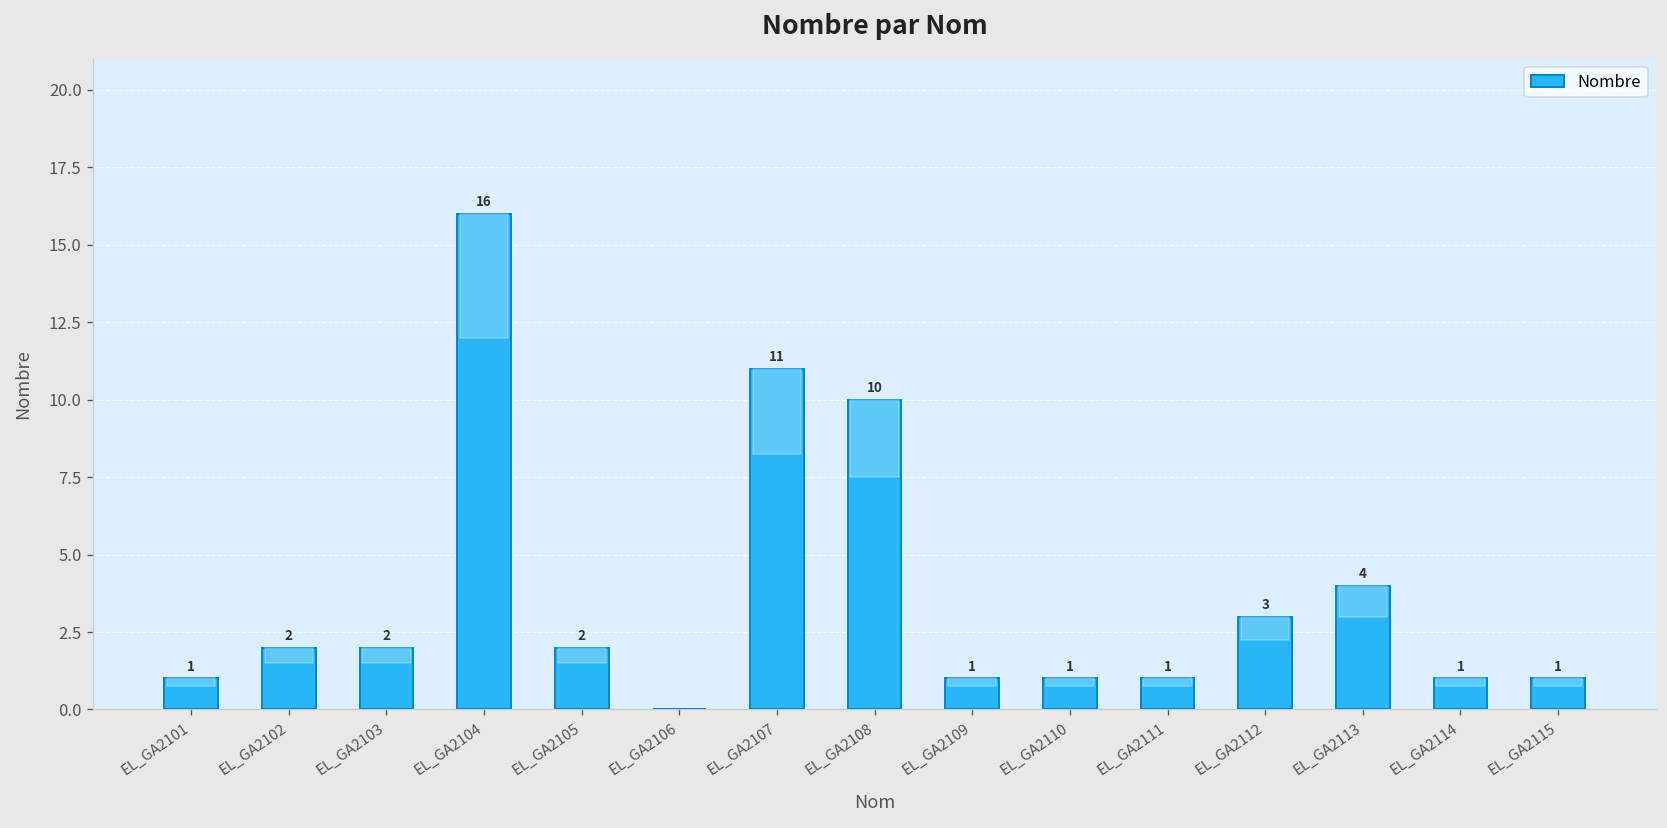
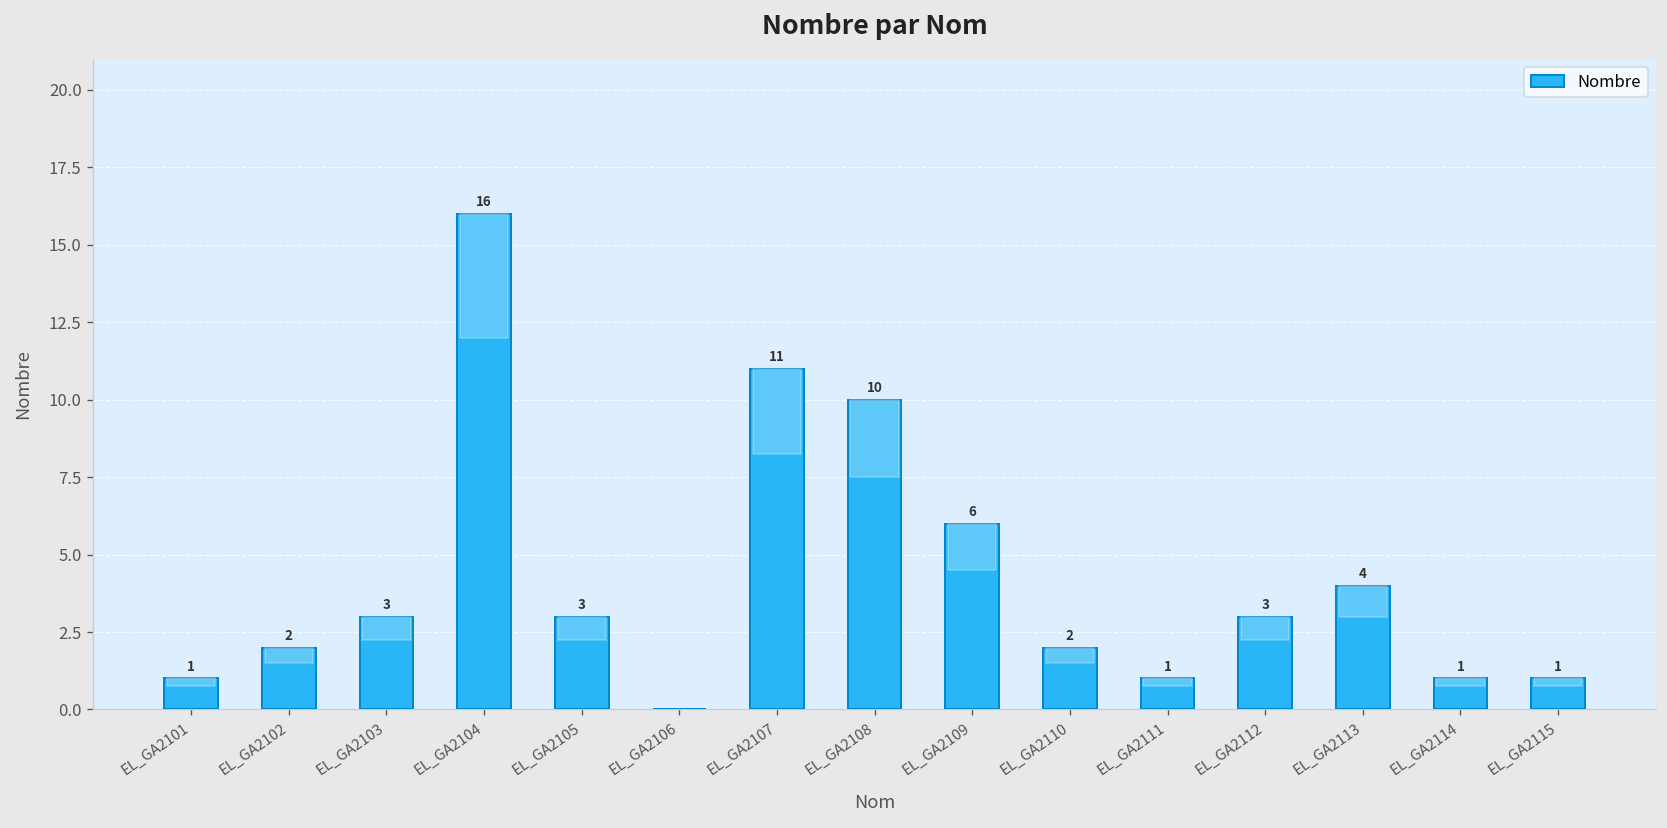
  {
    "EL_GA2101": 1,
    "EL_GA2102": 2,
-   "EL_GA2103": 2,
+   "EL_GA2103": 3,
    "EL_GA2104": 16,
-   "EL_GA2105": 2,
+   "EL_GA2105": 3,
    "EL_GA2107": 11,
    "EL_GA2108": 10,
-   "EL_GA2109": 1,
-   "EL_GA2110": 1,
+   "EL_GA2109": 6,
+   "EL_GA2110": 2,
    "EL_GA2111": 1,
    "EL_GA2112": 3,
    "EL_GA2113": 4,
    "EL_GA2114": 1,
    "EL_GA2115": 1
  }
